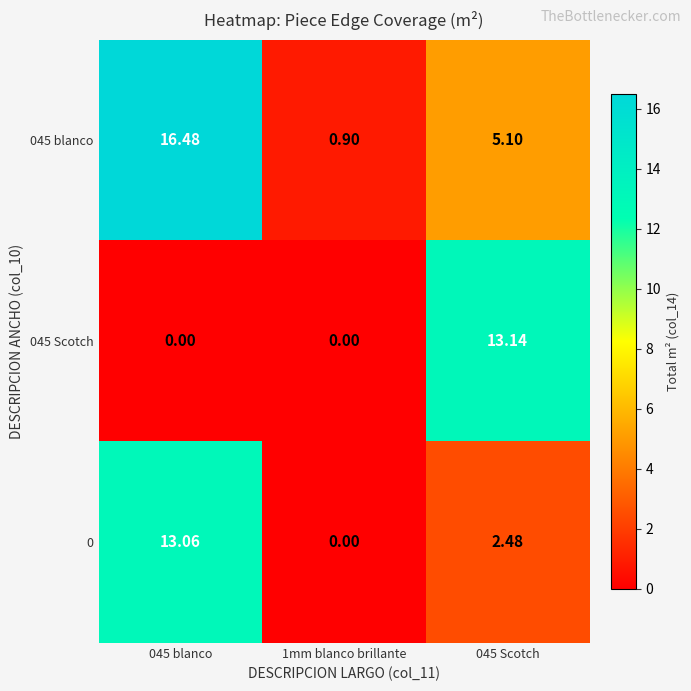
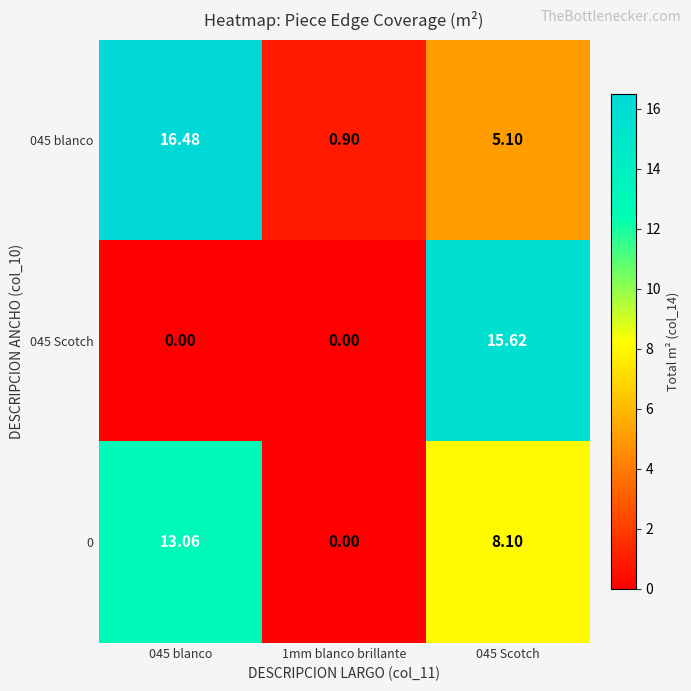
  {
    "045 blanco": {
      "045 blanco": 16.48,
      "1mm blanco brillante": 0.90,
      "045 Scotch": 5.10
    },
    "045 Scotch": {
      "045 blanco": 0.00,
      "1mm blanco brillante": 0.00,
-     "045 Scotch": 13.14
+     "045 Scotch": 15.62
    },
    "0": {
      "045 blanco": 13.06,
      "1mm blanco brillante": 0.00,
-     "045 Scotch": 2.48
+     "045 Scotch": 8.10
    }
  }
